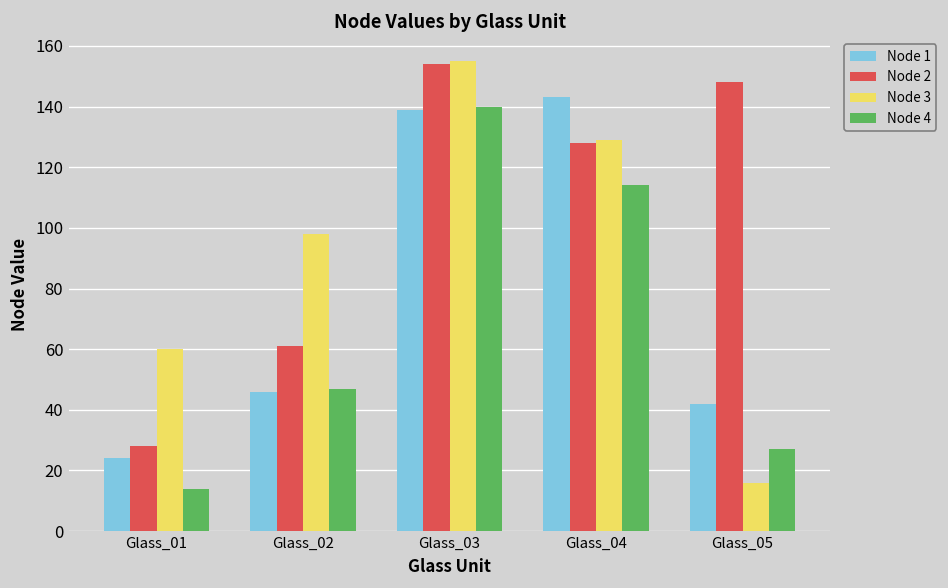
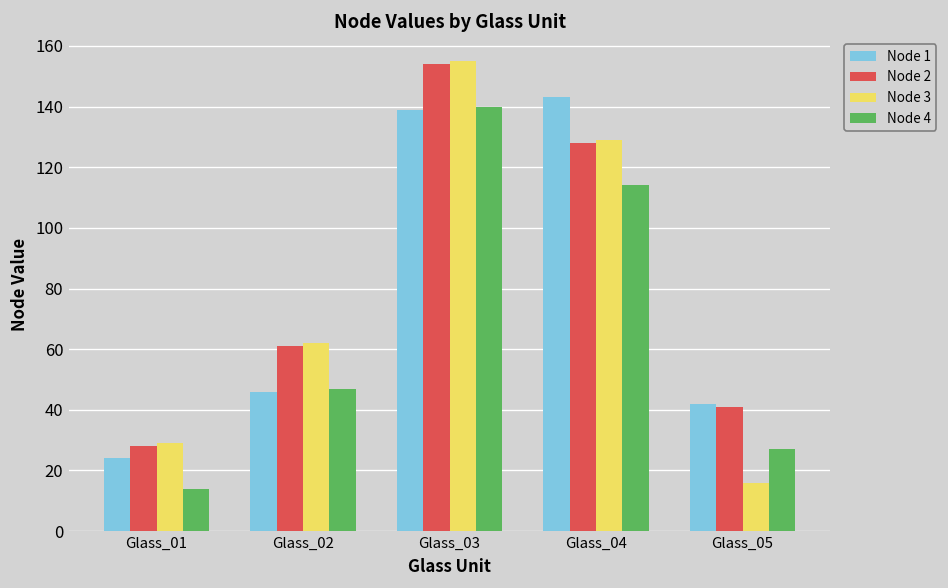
  {
    "Node 1": {
      "Glass_01": 24,
      "Glass_02": 46,
      "Glass_03": 139,
      "Glass_04": 143,
      "Glass_05": 42
    },
    "Node 2": {
      "Glass_01": 28,
      "Glass_02": 61,
      "Glass_03": 154,
      "Glass_04": 128,
-     "Glass_05": 148
+     "Glass_05": 41
    },
    "Node 3": {
-     "Glass_01": 60,
-     "Glass_02": 98,
+     "Glass_01": 29,
+     "Glass_02": 62,
      "Glass_03": 155,
      "Glass_04": 129,
      "Glass_05": 16
    },
    "Node 4": {
      "Glass_01": 14,
      "Glass_02": 47,
      "Glass_03": 140,
      "Glass_04": 114,
      "Glass_05": 27
    }
  }
